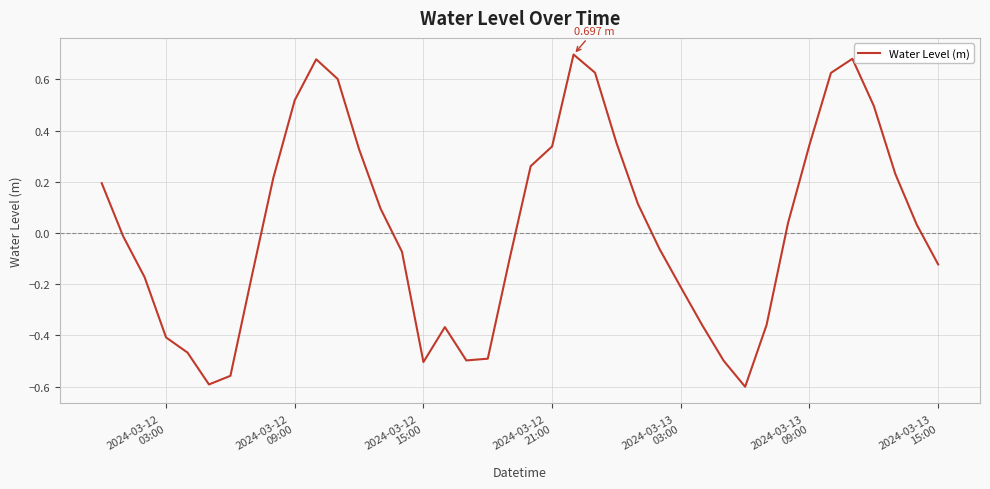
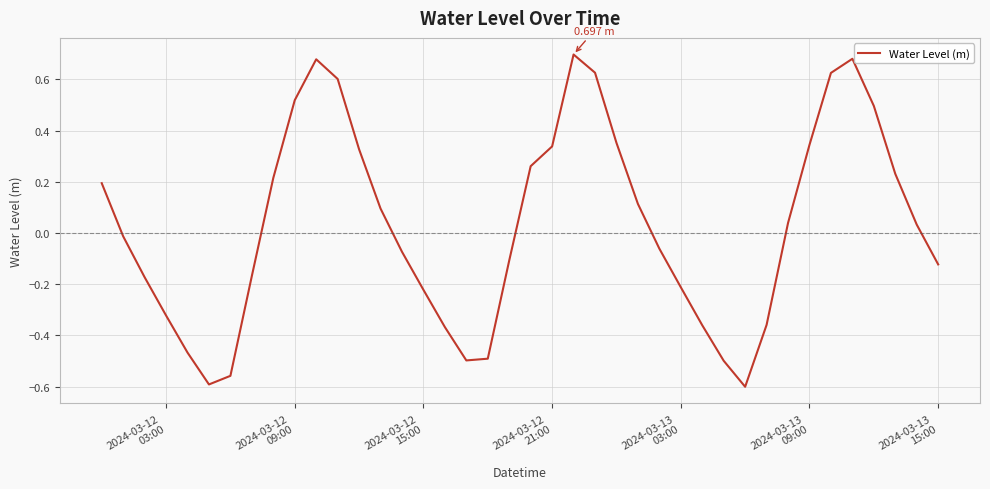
  {
-   "2024-03-12 03:00": -0.41,
+   "2024-03-12 03:00": -0.32,
    "2024-03-12 09:00": 0.52,
-   "2024-03-12 15:00": -0.50,
+   "2024-03-12 15:00": -0.22,
    "2024-03-12 21:00": 0.34,
    "2024-03-13 03:00": -0.21,
    "2024-03-13 09:00": 0.34,
    "2024-03-13 15:00": -0.12
  }
